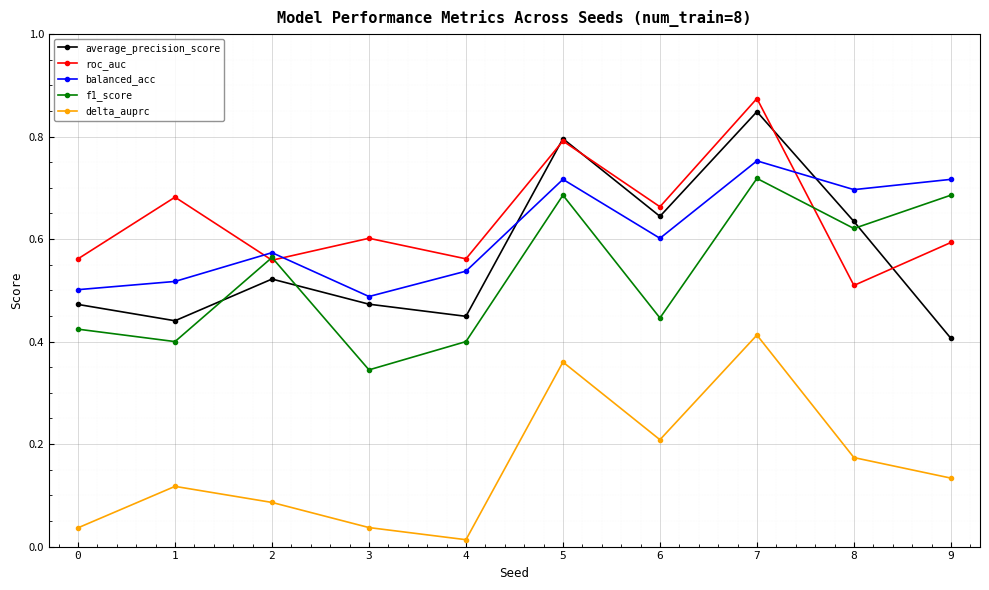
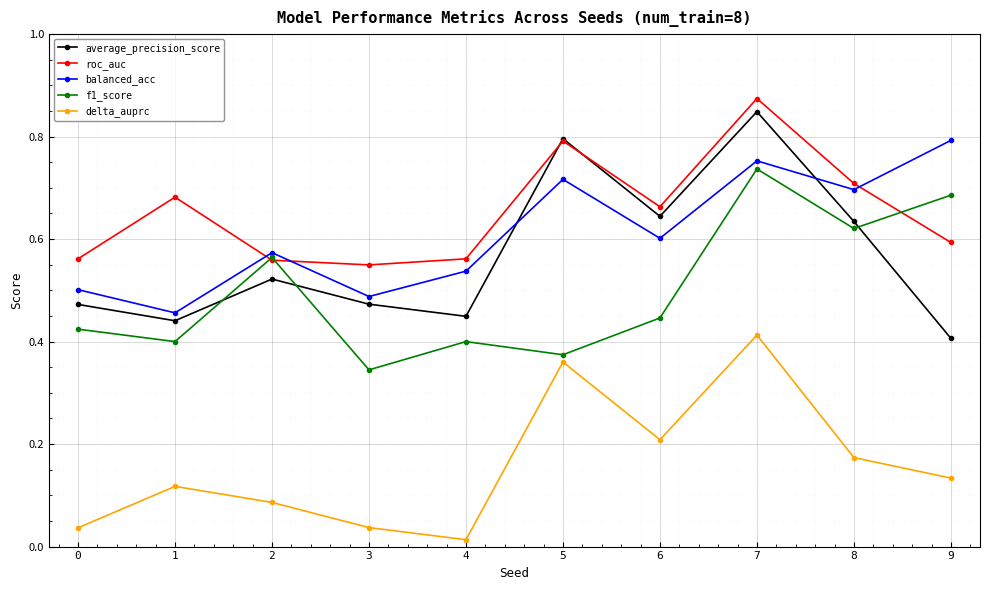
  {
    "average_precision_score": {
      "0": 0.47,
      "1": 0.44,
      "2": 0.52,
      "3": 0.47,
      "4": 0.45,
      "6": 0.64,
      "7": 0.85,
      "8": 0.63,
      "9": 0.41
    },
    "roc_auc": {
      "0": 0.56,
      "1": 0.68,
      "2": 0.56,
-     "3": 0.60,
+     "3": 0.55,
      "4": 0.56,
      "6": 0.66,
      "7": 0.87,
-     "8": 0.51,
+     "8": 0.71,
      "9": 0.59
    },
    "balanced_acc": {
      "0": 0.50,
-     "1": 0.52,
+     "1": 0.46,
      "2": 0.57,
      "3": 0.49,
      "4": 0.54,
      "5": 0.72,
      "6": 0.60,
      "7": 0.75,
      "8": 0.70,
-     "9": 0.72
+     "9": 0.79
    },
    "f1_score": {
      "0": 0.42,
      "1": 0.40,
      "2": 0.56,
      "3": 0.34,
      "4": 0.40,
-     "5": 0.69,
+     "5": 0.37,
      "6": 0.45,
-     "7": 0.72,
+     "7": 0.74,
      "8": 0.62,
      "9": 0.69
    },
    "delta_auprc": {
      "0": 0.04,
      "1": 0.12,
      "2": 0.09,
      "3": 0.04,
      "4": 0.01,
      "5": 0.36,
      "6": 0.21,
      "7": 0.41,
      "8": 0.17,
      "9": 0.13
    }
  }
